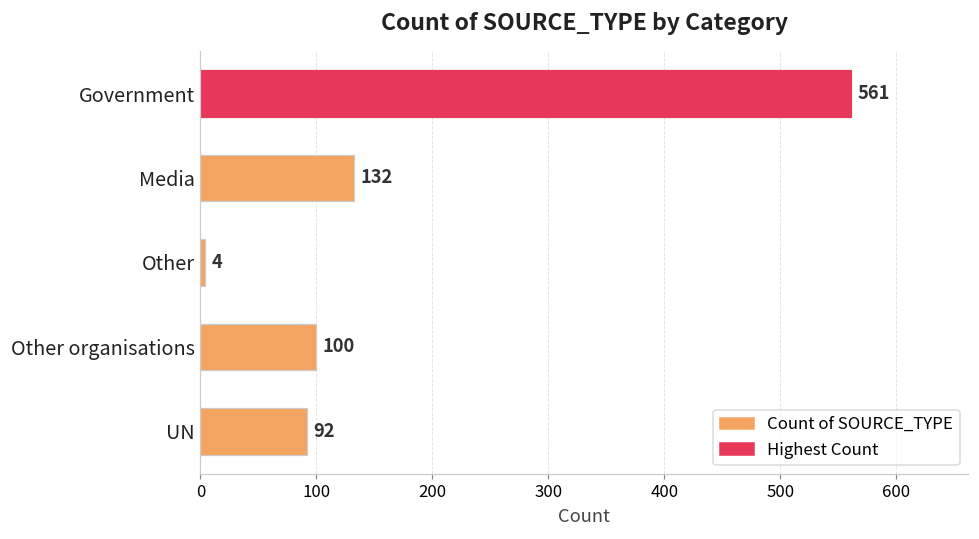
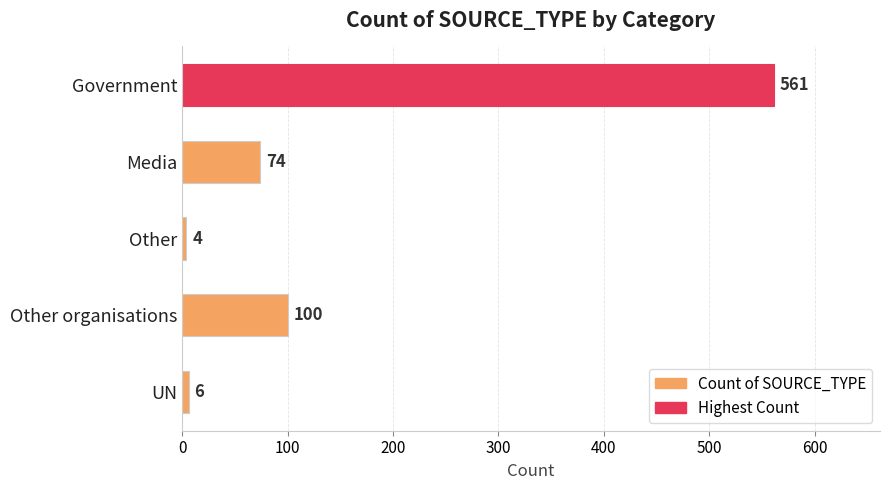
  {
    "Government": 561,
-   "Media": 132,
+   "Media": 74,
    "Other": 4,
    "Other organisations": 100,
-   "UN": 92
+   "UN": 6
  }
